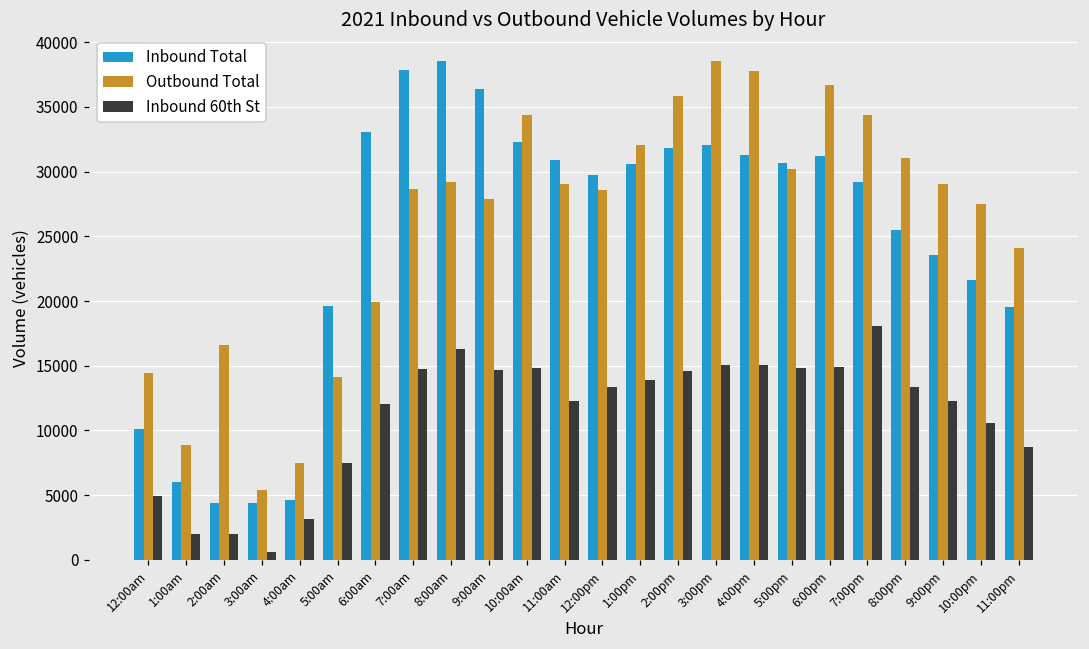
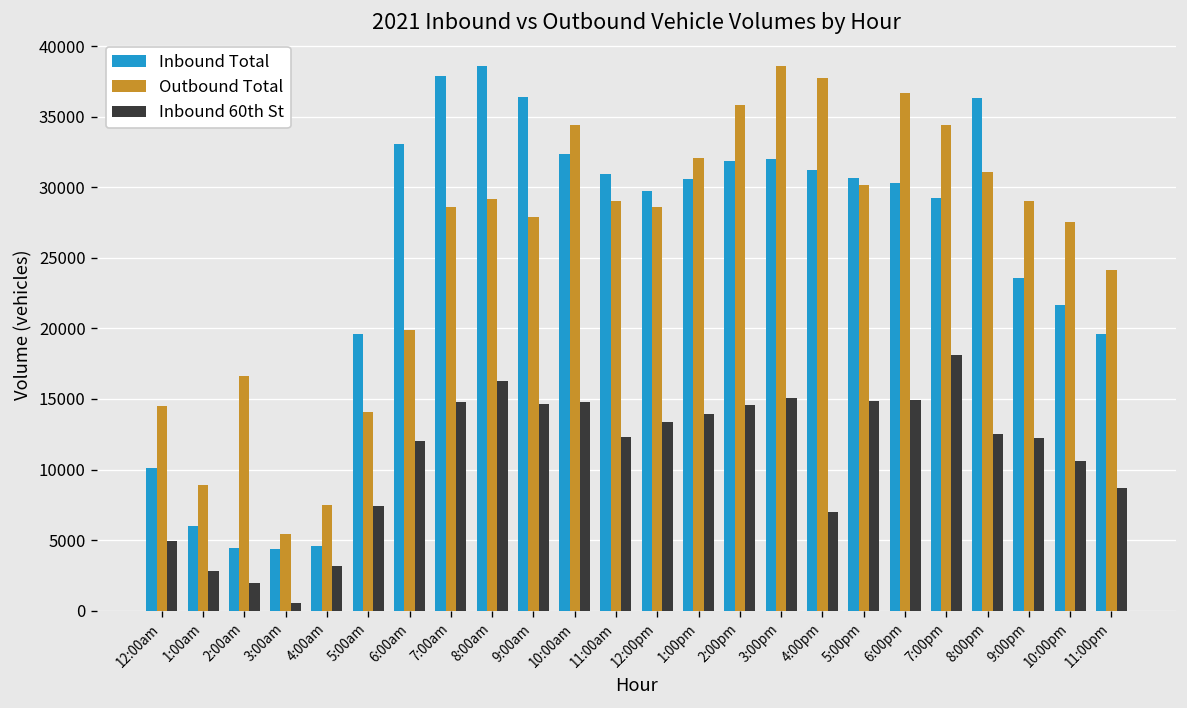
  {
    "Inbound Total": {
      "12:00am": 10100,
      "1:00am": 6000,
      "2:00am": 4400,
      "3:00am": 4400,
      "4:00am": 4600,
      "5:00am": 19600,
      "6:00am": 33000,
      "7:00am": 37900,
      "8:00am": 38600,
      "9:00am": 36400,
      "10:00am": 32300,
      "11:00am": 30900,
      "12:00pm": 29700,
      "1:00pm": 30600,
      "2:00pm": 31800,
      "3:00pm": 32000,
      "4:00pm": 31300,
      "5:00pm": 30700,
-     "6:00pm": 31200,
+     "6:00pm": 30300,
      "7:00pm": 29200,
-     "8:00pm": 25500,
+     "8:00pm": 36300,
      "9:00pm": 23500,
      "10:00pm": 21600,
      "11:00pm": 19600
    },
    "Outbound Total": {
      "12:00am": 14500,
      "1:00am": 8900,
      "2:00am": 16600,
      "3:00am": 5400,
      "4:00am": 7500,
      "5:00am": 14100,
      "6:00am": 19900,
      "7:00am": 28600,
      "8:00am": 29200,
      "9:00am": 27900,
      "10:00am": 34400,
      "11:00am": 29000,
      "12:00pm": 28600,
      "1:00pm": 32100,
      "2:00pm": 35800,
      "3:00pm": 38600,
      "4:00pm": 37700,
      "5:00pm": 30200,
      "6:00pm": 36700,
      "7:00pm": 34400,
      "8:00pm": 31100,
      "9:00pm": 29100,
      "10:00pm": 27500,
      "11:00pm": 24100
    },
    "Inbound 60th St": {
      "12:00am": 4900,
-     "1:00am": 2000,
+     "1:00am": 2800,
      "2:00am": 2000,
      "3:00am": 600,
      "4:00am": 3100,
      "5:00am": 7500,
      "6:00am": 12000,
      "7:00am": 14800,
      "8:00am": 16300,
      "9:00am": 14600,
      "10:00am": 14800,
      "11:00am": 12300,
      "12:00pm": 13400,
      "1:00pm": 13900,
      "2:00pm": 14600,
      "3:00pm": 15100,
-     "4:00pm": 15100,
+     "4:00pm": 7000,
      "5:00pm": 14800,
      "6:00pm": 14900,
      "7:00pm": 18100,
-     "8:00pm": 13400,
+     "8:00pm": 12500,
      "9:00pm": 12200,
      "10:00pm": 10600,
      "11:00pm": 8700
    }
  }
